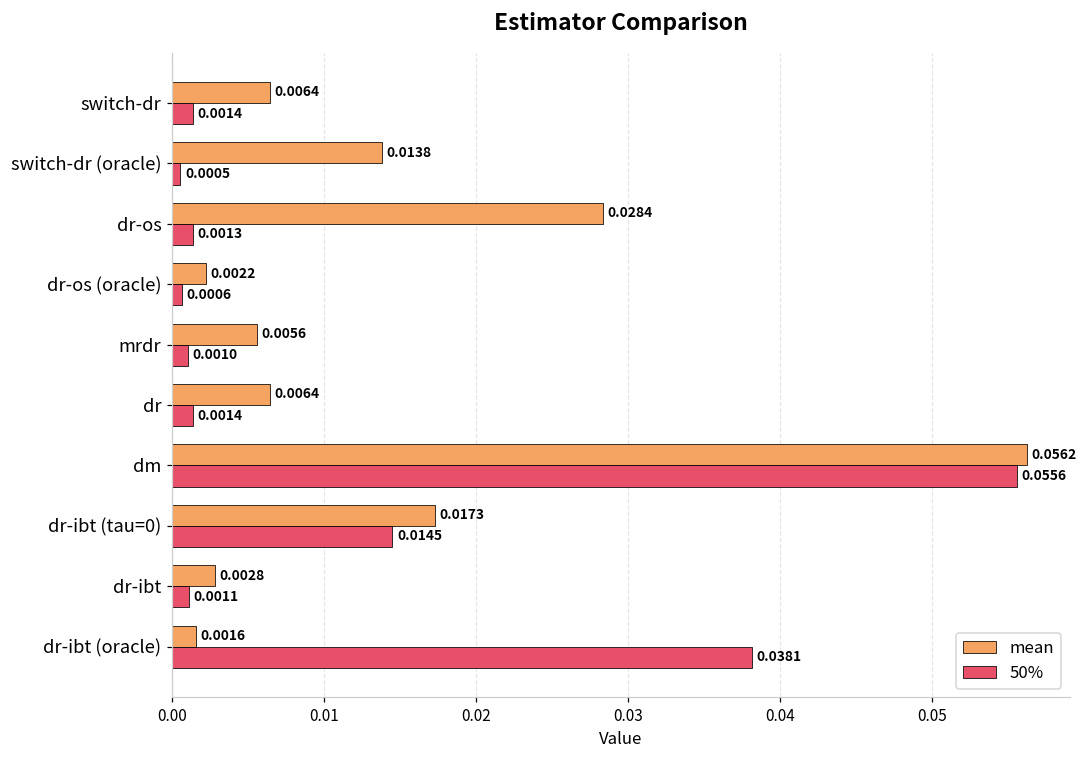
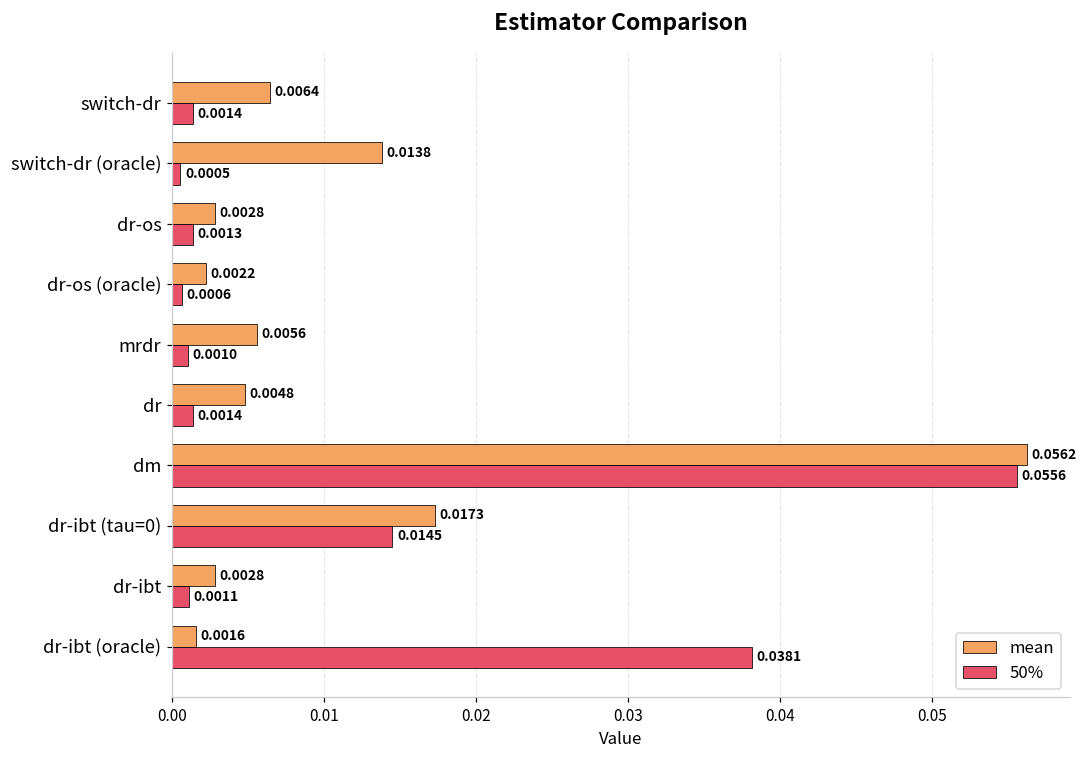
  {
    "mean": {
      "switch-dr": 0.0064,
      "switch-dr (oracle)": 0.0138,
-     "dr-os": 0.0284,
+     "dr-os": 0.0028,
      "dr-os (oracle)": 0.0022,
      "mrdr": 0.0056,
-     "dr": 0.0064,
+     "dr": 0.0048,
      "dm": 0.0562,
      "dr-ibt (tau=0)": 0.0173,
      "dr-ibt": 0.0028,
      "dr-ibt (oracle)": 0.0016
    },
    "50%": {
      "switch-dr": 0.0014,
      "switch-dr (oracle)": 0.0005,
      "dr-os": 0.0013,
      "dr-os (oracle)": 0.0006,
      "mrdr": 0.0010,
      "dr": 0.0014,
      "dm": 0.0556,
      "dr-ibt (tau=0)": 0.0145,
      "dr-ibt": 0.0011,
      "dr-ibt (oracle)": 0.0381
    }
  }
